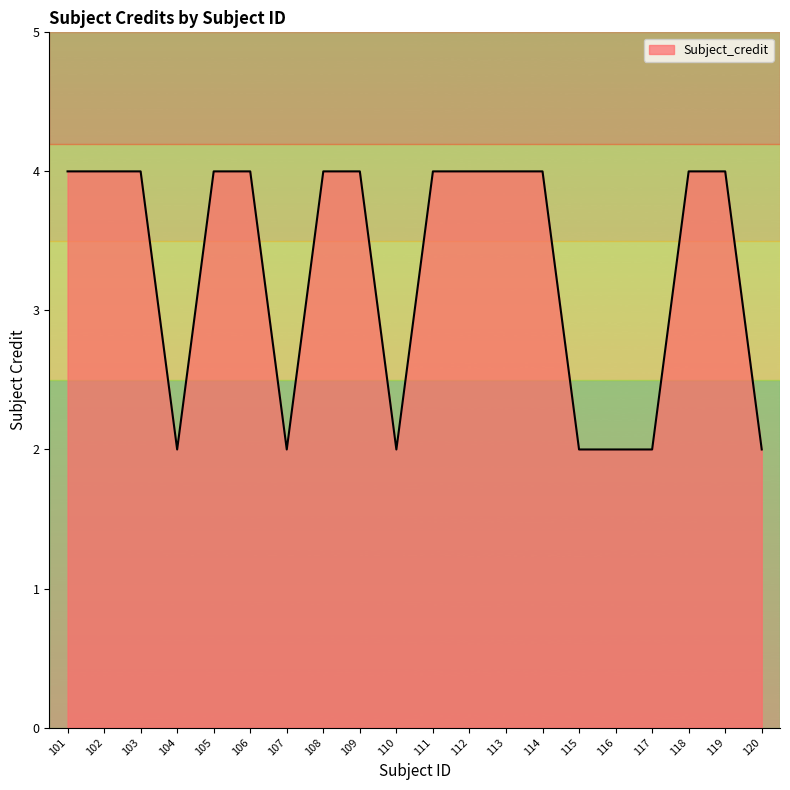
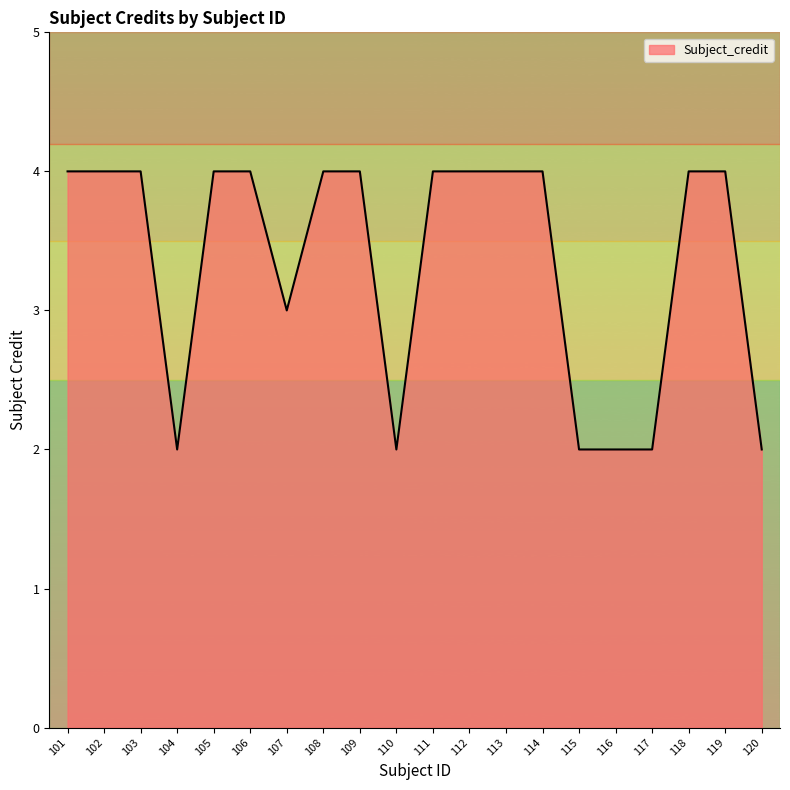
  {
    "101": 4,
    "102": 4,
    "103": 4,
    "104": 2,
    "105": 4,
    "106": 4,
-   "107": 2,
+   "107": 3,
    "108": 4,
    "109": 4,
    "110": 2,
    "111": 4,
    "112": 4,
    "113": 4,
    "114": 4,
    "115": 2,
    "116": 2,
    "117": 2,
    "118": 4,
    "119": 4,
    "120": 2
  }
